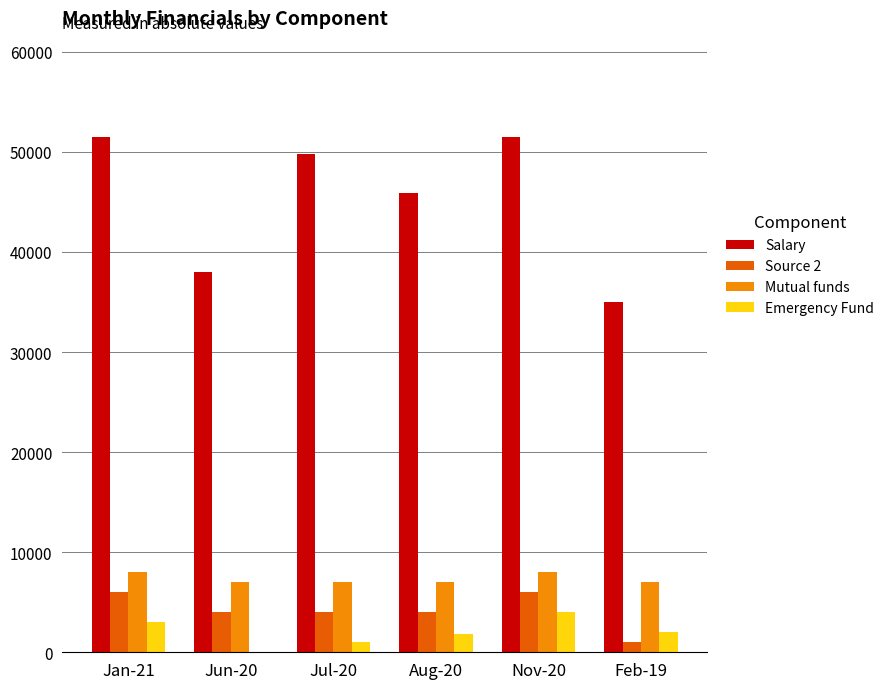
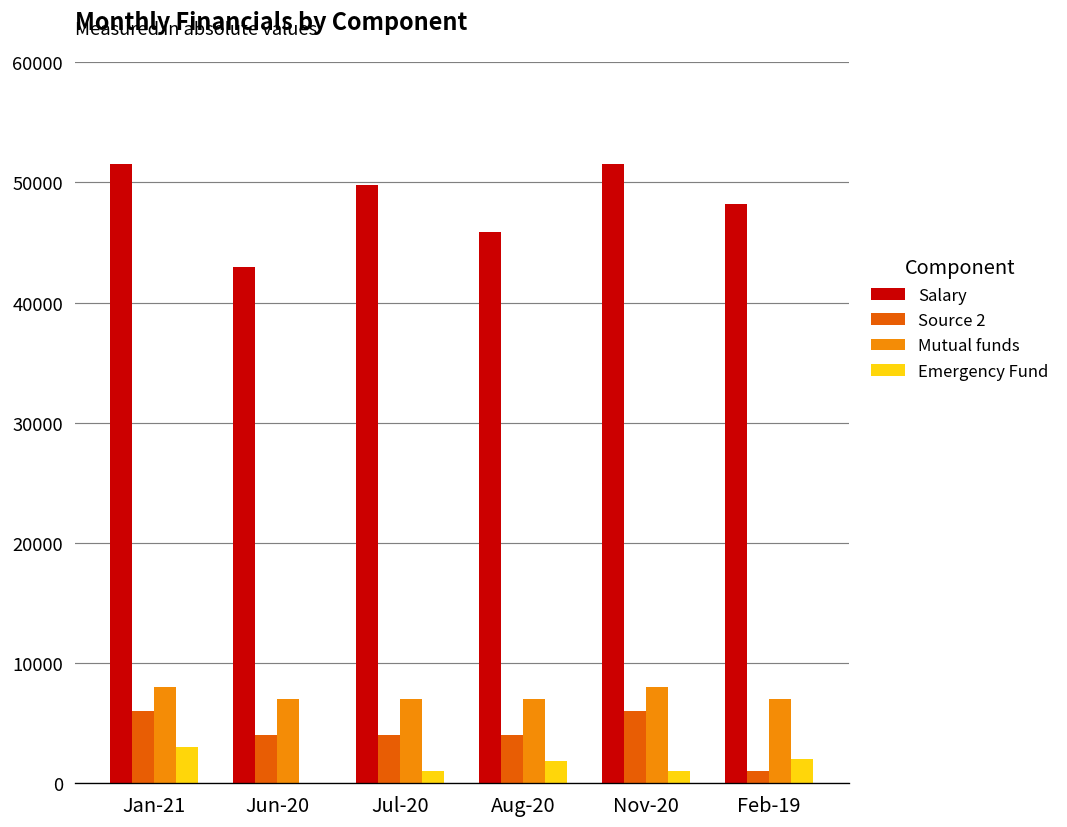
  {
    "Salary": {
      "Jan-21": 51500,
-     "Jun-20": 38000,
+     "Jun-20": 43000,
      "Jul-20": 49800,
      "Aug-20": 45900,
      "Nov-20": 51500,
-     "Feb-19": 35000
+     "Feb-19": 48200
    },
    "Emergency Fund": {
      "Jan-21": 3000,
      "Jun-20": 0,
      "Jul-20": 1000,
      "Aug-20": 1800,
-     "Nov-20": 4000,
+     "Nov-20": 1000,
      "Feb-19": 2000
    }
  }
